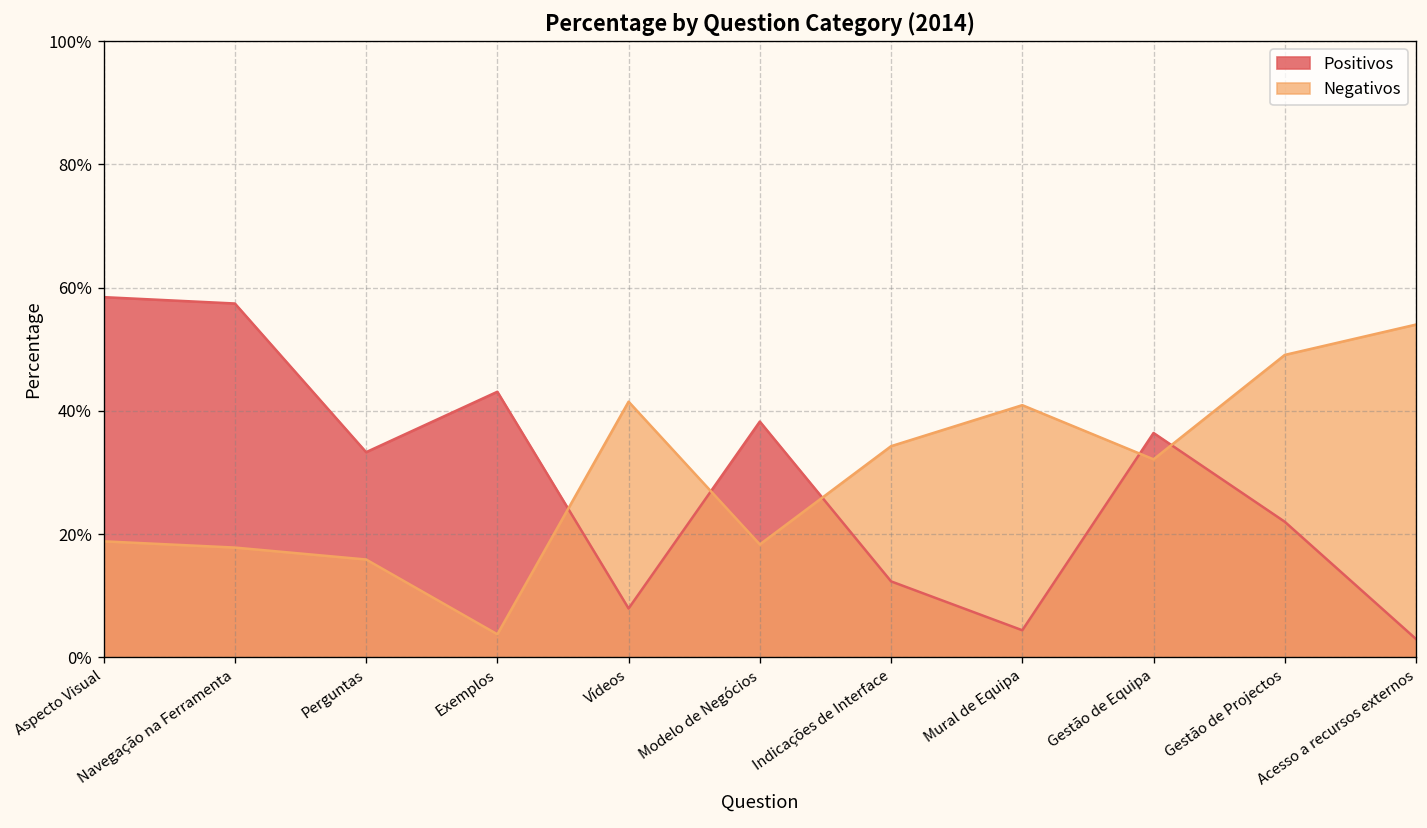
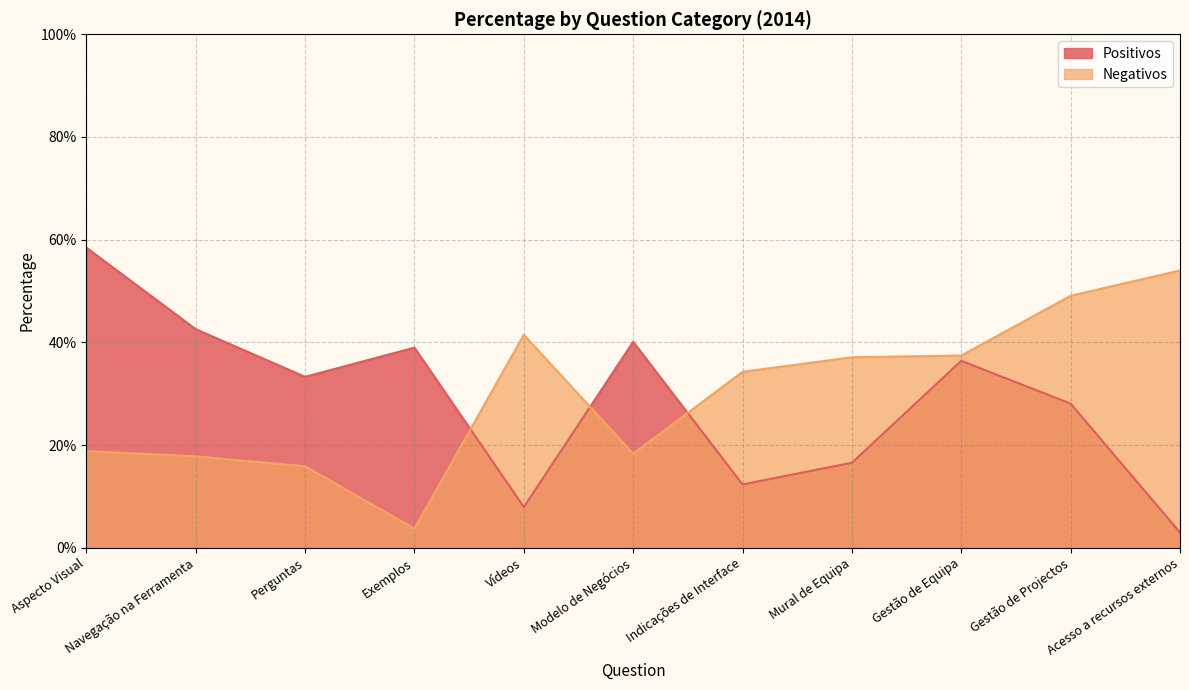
  {
    "Positivos": {
      "Aspecto Visual": "58%",
-     "Navegação na Ferramenta": "57%",
+     "Navegação na Ferramenta": "43%",
      "Perguntas": "33%",
-     "Exemplos": "43%",
+     "Exemplos": "39%",
      "Vídeos": "8%",
-     "Modelo de Negócios": "38%",
+     "Modelo de Negócios": "40%",
      "Indicações de Interface": "12%",
-     "Mural de Equipa": "4%",
+     "Mural de Equipa": "17%",
      "Gestão de Equipa": "36%",
-     "Gestão de Projectos": "22%",
+     "Gestão de Projectos": "28%",
      "Acesso a recursos externos": "3%"
    },
    "Negativos": {
      "Aspecto Visual": "19%",
      "Navegação na Ferramenta": "18%",
      "Perguntas": "16%",
      "Exemplos": "4%",
      "Vídeos": "41%",
      "Modelo de Negócios": "18%",
      "Indicações de Interface": "34%",
-     "Mural de Equipa": "41%",
-     "Gestão de Equipa": "32%",
+     "Mural de Equipa": "37%",
+     "Gestão de Equipa": "37%",
      "Gestão de Projectos": "49%",
      "Acesso a recursos externos": "54%"
    }
  }
